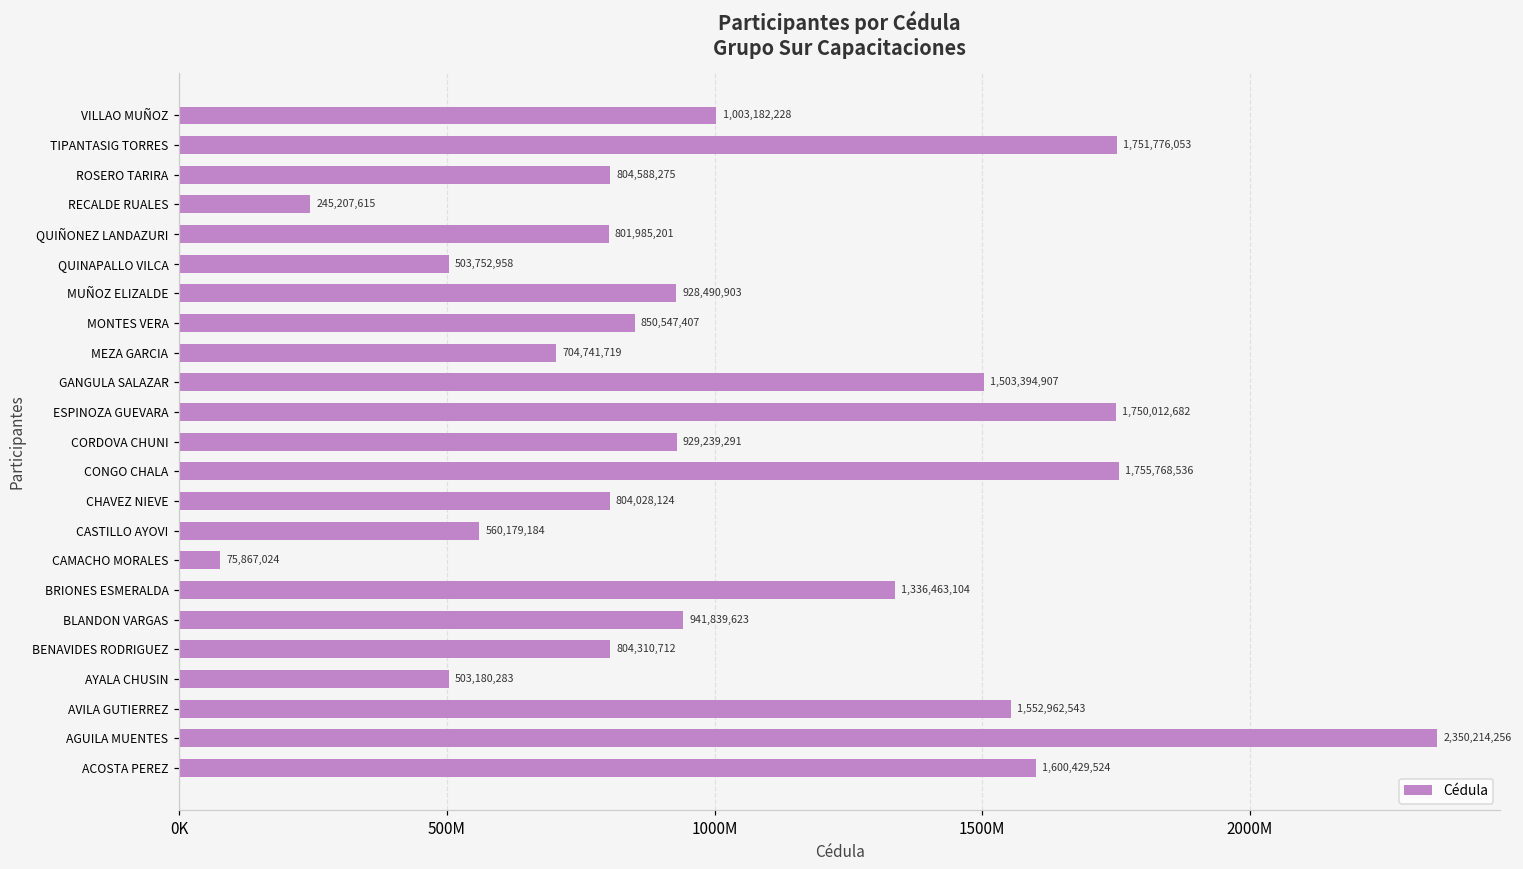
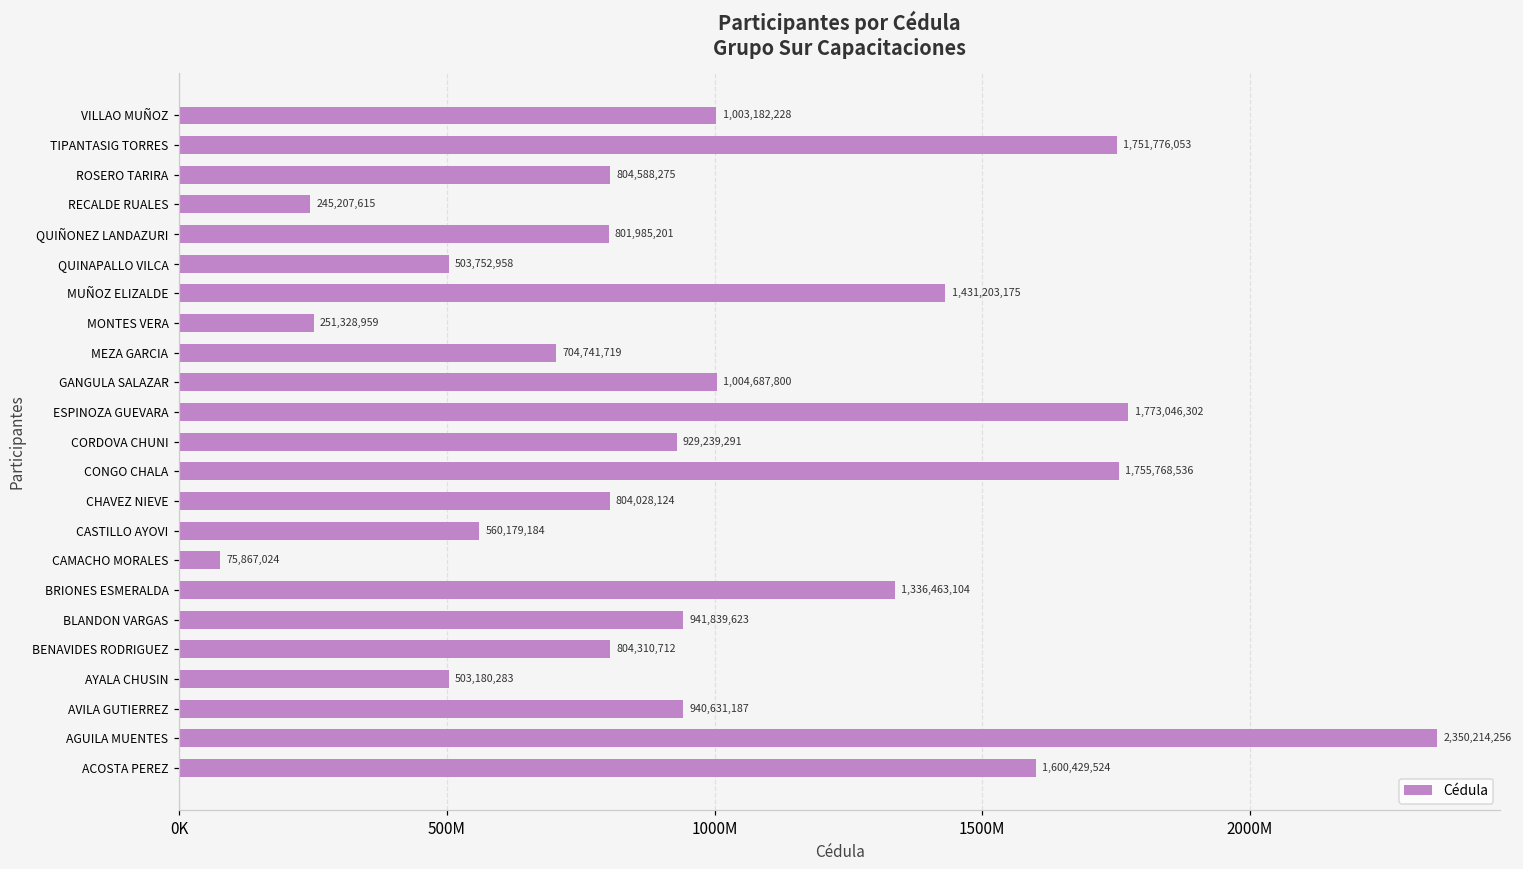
  {
    "VILLAO MUÑOZ": "1,003,182,228",
    "TIPANTASIG TORRES": "1,751,776,053",
    "ROSERO TARIRA": "804,588,275",
    "RECALDE RUALES": "245,207,615",
    "QUIÑONEZ LANDAZURI": "801,985,201",
    "QUINAPALLO VILCA": "503,752,958",
-   "MUÑOZ ELIZALDE": "928,490,903",
-   "MONTES VERA": "850,547,407",
+   "MUÑOZ ELIZALDE": "1,431,203,175",
+   "MONTES VERA": "251,328,959",
    "MEZA GARCIA": "704,741,719",
-   "GANGULA SALAZAR": "1,503,394,907",
-   "ESPINOZA GUEVARA": "1,750,012,682",
+   "GANGULA SALAZAR": "1,004,687,800",
+   "ESPINOZA GUEVARA": "1,773,046,302",
    "CORDOVA CHUNI": "929,239,291",
    "CONGO CHALA": "1,755,768,536",
    "CHAVEZ NIEVE": "804,028,124",
    "CASTILLO AYOVI": "560,179,184",
    "CAMACHO MORALES": "75,867,024",
    "BRIONES ESMERALDA": "1,336,463,104",
    "BLANDON VARGAS": "941,839,623",
    "BENAVIDES RODRIGUEZ": "804,310,712",
    "AYALA CHUSIN": "503,180,283",
-   "AVILA GUTIERREZ": "1,552,962,543",
+   "AVILA GUTIERREZ": "940,631,187",
    "AGUILA MUENTES": "2,350,214,256",
    "ACOSTA PEREZ": "1,600,429,524"
  }
